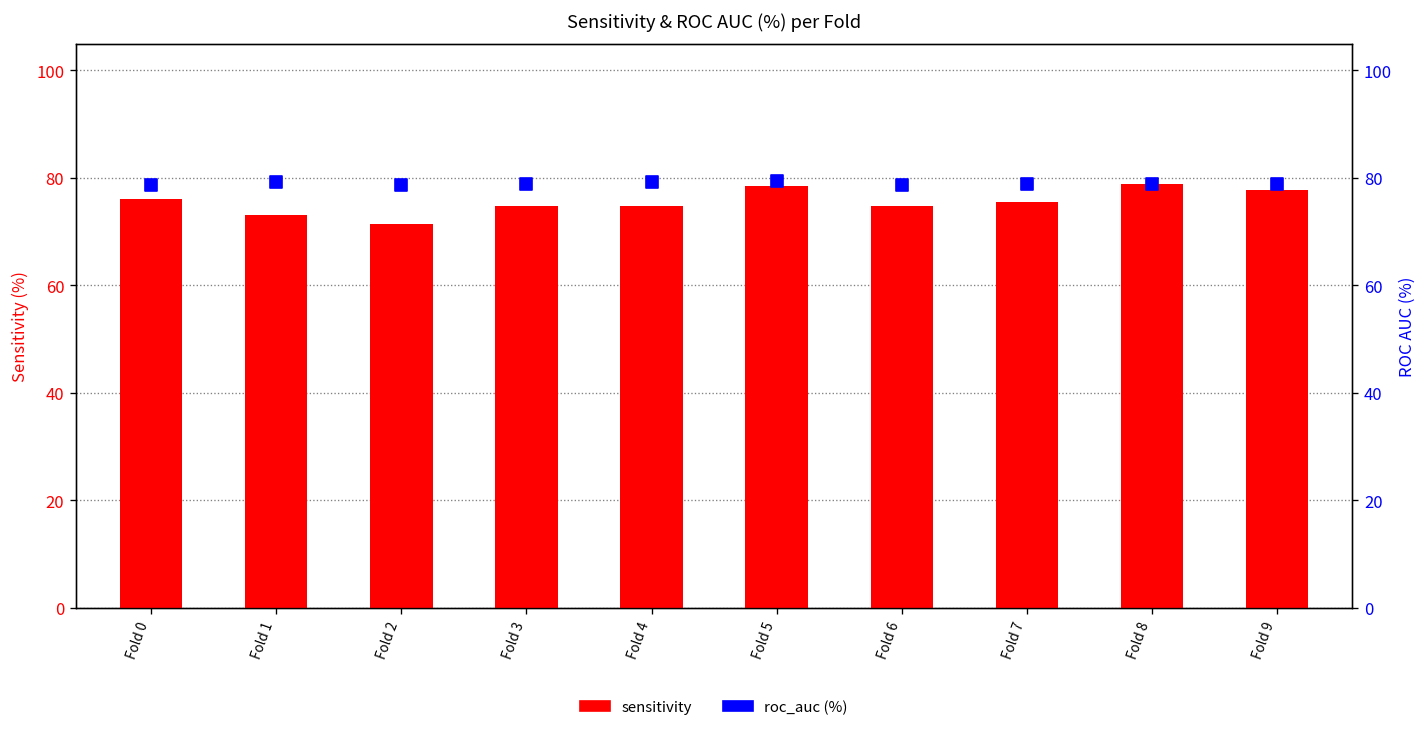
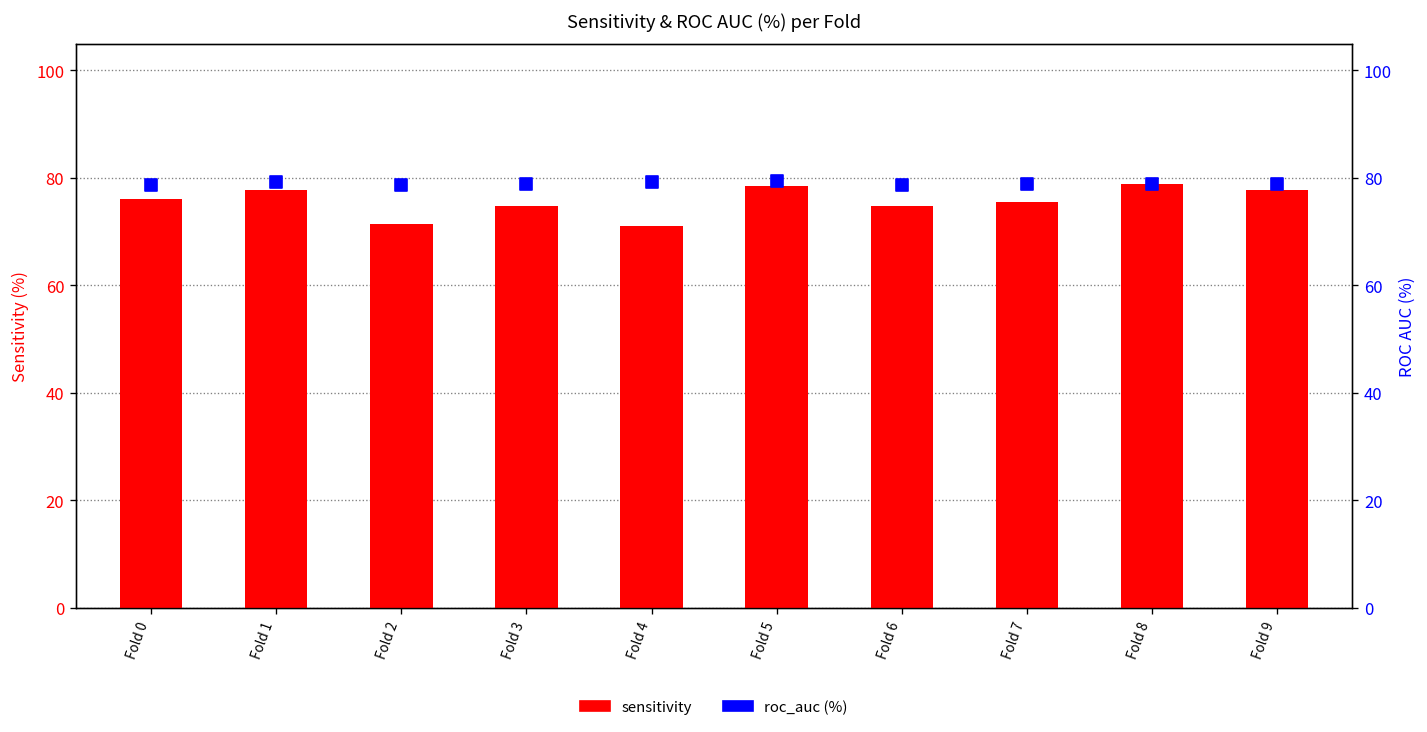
  {
    "sensitivity": {
      "Fold 0": 76,
-     "Fold 1": 73,
+     "Fold 1": 78,
      "Fold 2": 71,
      "Fold 3": 75,
-     "Fold 4": 75,
+     "Fold 4": 71,
      "Fold 5": 78,
      "Fold 6": 75,
      "Fold 7": 75,
      "Fold 8": 79,
      "Fold 9": 78
    }
  }
